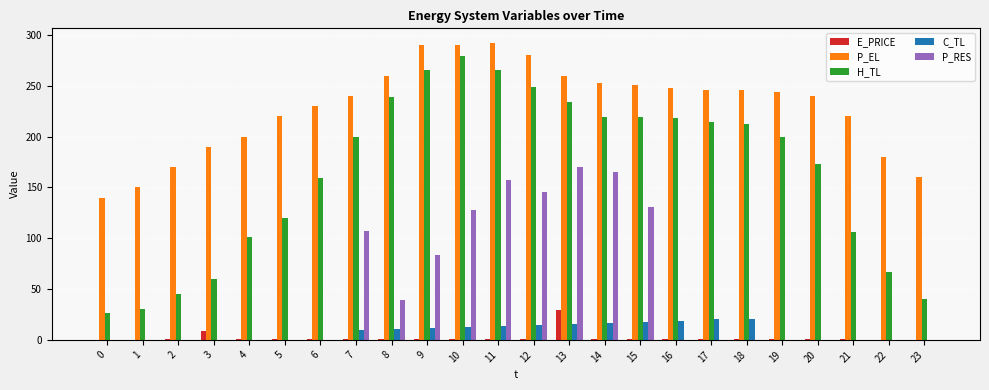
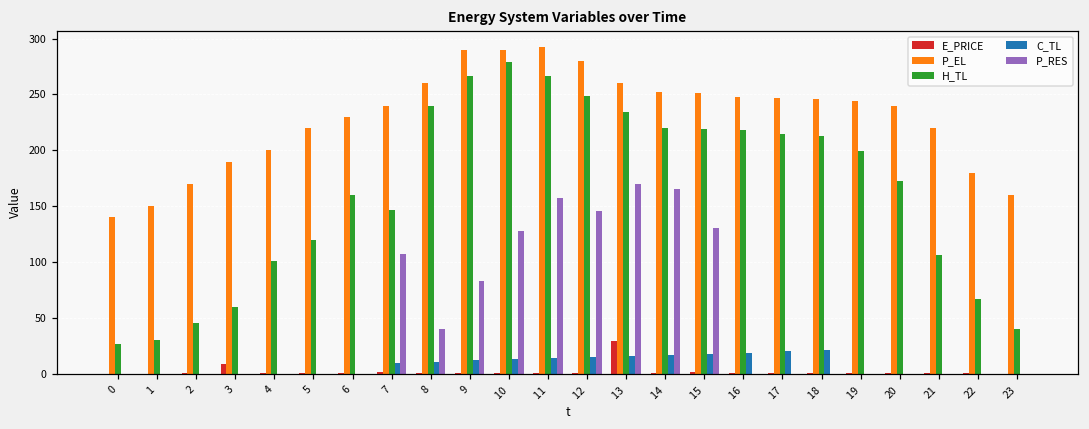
  {
    "E_PRICE": {
      "3": 9,
      "13": 29
    },
    "P_EL": {
      "0": 140,
      "1": 150,
      "2": 170,
      "3": 190,
      "4": 200,
      "5": 220,
      "6": 230,
      "7": 240,
      "8": 260,
      "9": 290,
      "10": 290,
      "11": 292,
      "12": 280,
      "13": 260,
      "14": 252,
      "15": 251,
      "16": 248,
      "17": 246,
      "18": 246,
      "19": 244,
      "20": 240,
      "21": 220,
      "22": 180,
      "23": 160
    },
    "H_TL": {
      "0": 27,
      "1": 31,
      "2": 45,
      "3": 60,
      "4": 101,
      "5": 120,
      "6": 160,
-     "7": 200,
+     "7": 147,
      "8": 239,
      "9": 266,
      "10": 279,
      "11": 266,
      "12": 249,
      "13": 234,
      "14": 220,
      "15": 219,
      "16": 218,
      "17": 214,
      "18": 213,
      "19": 200,
      "20": 173,
      "21": 106,
      "22": 67,
      "23": 40
    },
    "C_TL": {
      "0": 0,
      "1": 0,
      "2": 0,
      "3": 0,
      "4": 0,
      "5": 0,
      "6": 0,
      "7": 10,
      "8": 11,
      "9": 12,
      "10": 13,
      "11": 14,
      "12": 15,
      "13": 16,
      "14": 17,
      "15": 18,
      "16": 19,
      "17": 20,
      "18": 21,
      "19": 0,
      "20": 0,
      "21": 0,
      "22": 0,
      "23": 0
    },
    "P_RES": {
      "0": 0,
      "1": 0,
      "2": 0,
      "3": 0,
      "4": 0,
      "5": 0,
      "6": 0,
      "7": 107,
      "8": 40,
      "9": 83,
      "10": 128,
      "11": 157,
      "12": 146,
      "13": 170,
      "14": 166,
      "15": 130,
      "16": 0,
      "17": 0,
      "18": 0,
      "19": 0,
      "20": 0,
      "21": 0,
      "22": 0,
      "23": 0
    }
  }
